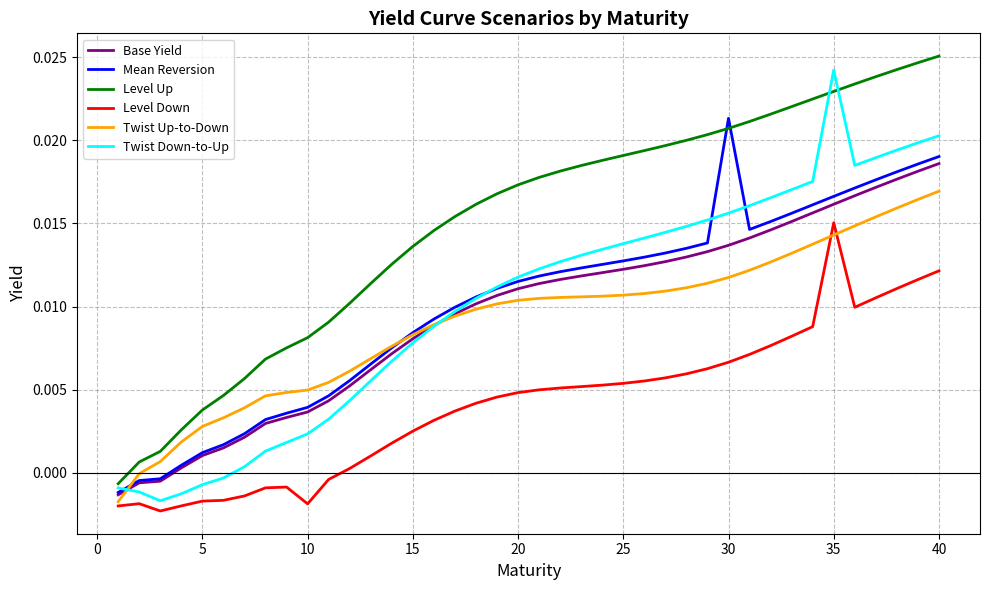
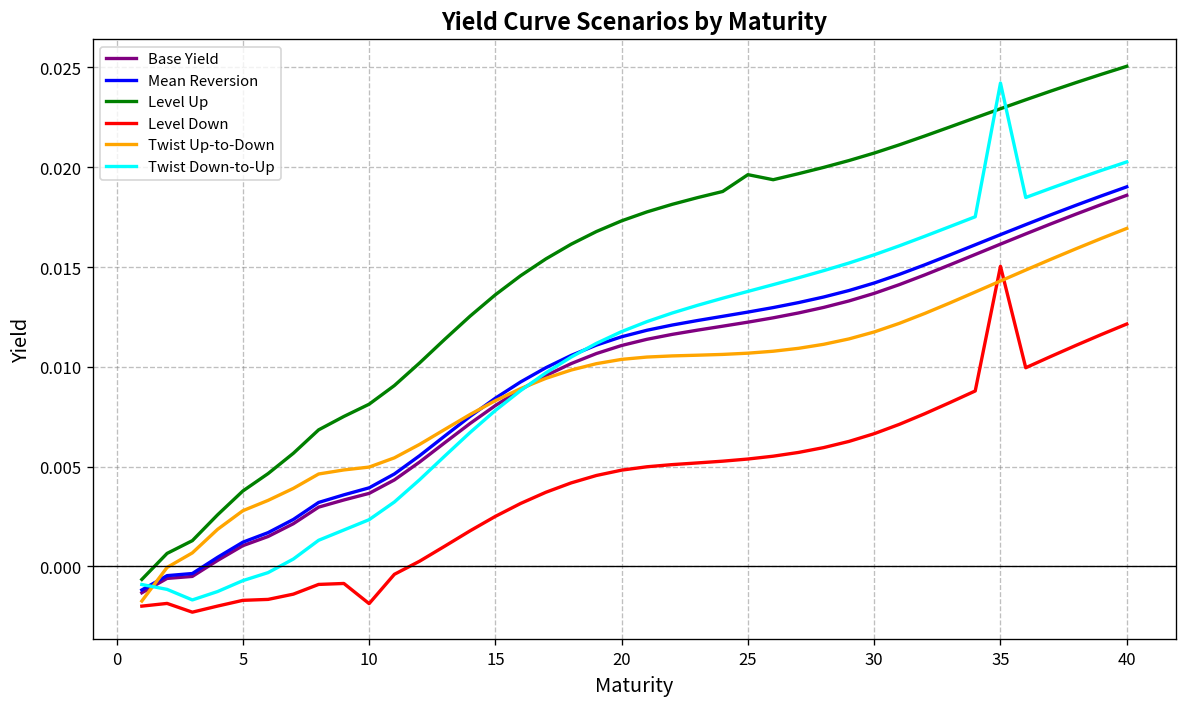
  {
    "Base Yield": {
      "5": 0.0010,
      "10": 0.0037,
      "15": 0.0081,
      "20": 0.0111,
      "25": 0.0122,
      "30": 0.0137,
      "35": 0.0161,
      "40": 0.0186
    },
    "Mean Reversion": {
      "5": 0.0012,
      "10": 0.0039,
      "20": 0.0115,
      "25": 0.0127,
-     "30": 0.0213,
+     "30": 0.0142,
      "35": 0.0166,
      "40": 0.0190
    },
    "Level Up": {
      "5": 0.0038,
      "10": 0.0081,
      "15": 0.0136,
      "20": 0.0173,
-     "25": 0.0191,
+     "25": 0.0196,
      "30": 0.0207,
      "35": 0.0229,
      "40": 0.0251
    },
    "Level Down": {
      "5": -0.0017,
      "10": -0.0019,
      "15": 0.0025,
      "20": 0.0048,
      "25": 0.0054,
      "30": 0.0067,
      "35": 0.0150,
      "40": 0.0121
    },
    "Twist Up-to-Down": {
      "5": 0.0028,
      "10": 0.0050,
      "20": 0.0104,
      "25": 0.0107,
      "30": 0.0117,
      "35": 0.0143,
      "40": 0.0169
    },
    "Twist Down-to-Up": {
      "5": -0.0007,
      "10": 0.0023,
      "15": 0.0078,
      "20": 0.0118,
      "25": 0.0138,
      "30": 0.0156,
      "35": 0.0242,
      "40": 0.0203
    }
  }
